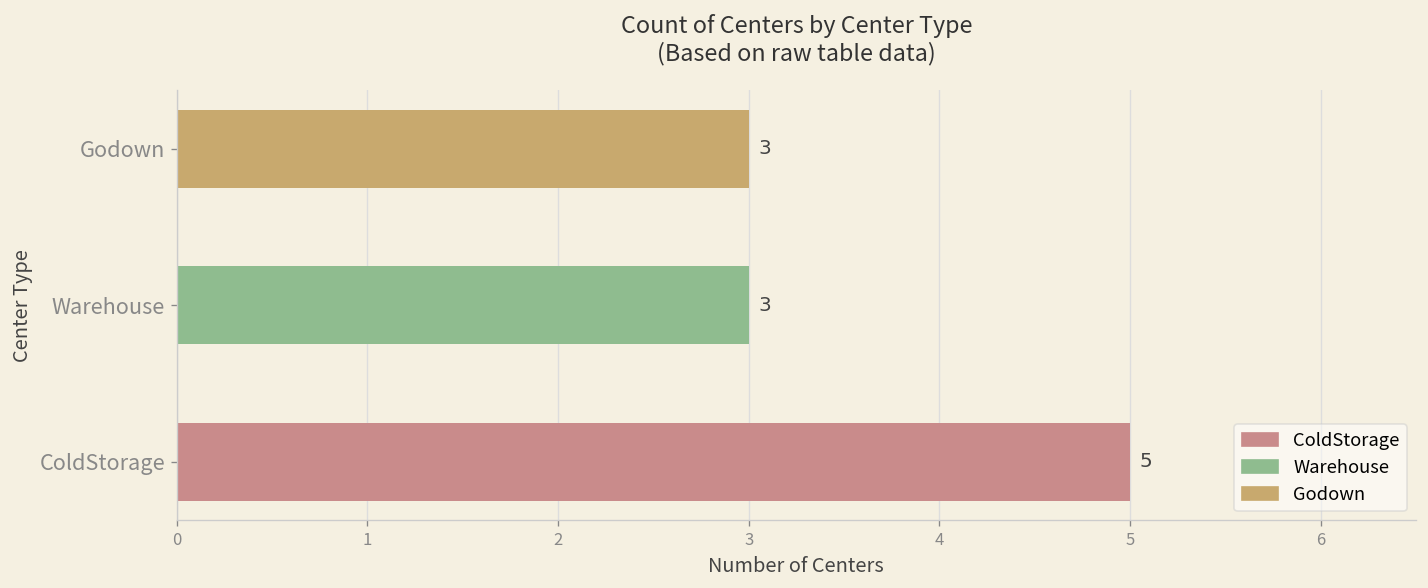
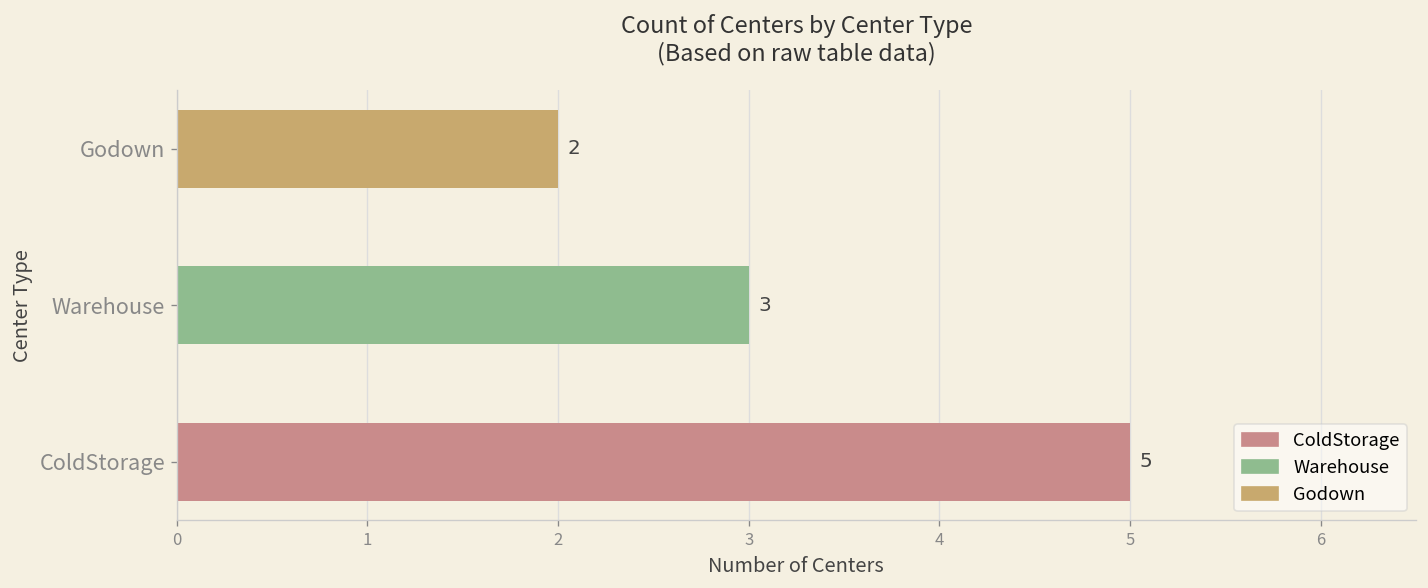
  {
-   "Godown": 3,
+   "Godown": 2,
    "Warehouse": 3,
    "ColdStorage": 5
  }
